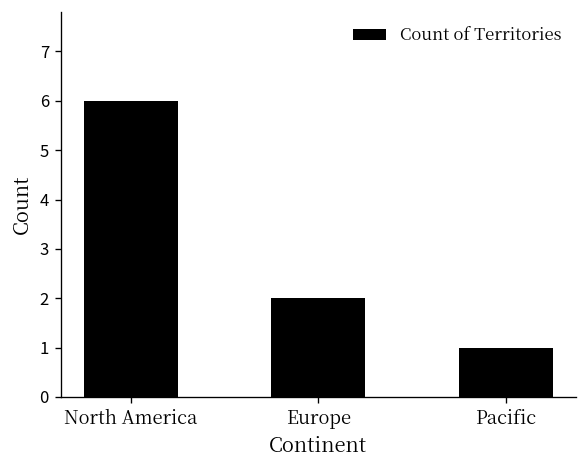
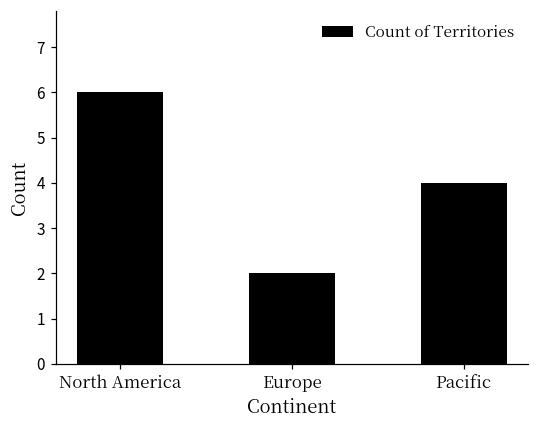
  {
    "North America": 6,
    "Europe": 2,
-   "Pacific": 1
+   "Pacific": 4
  }
